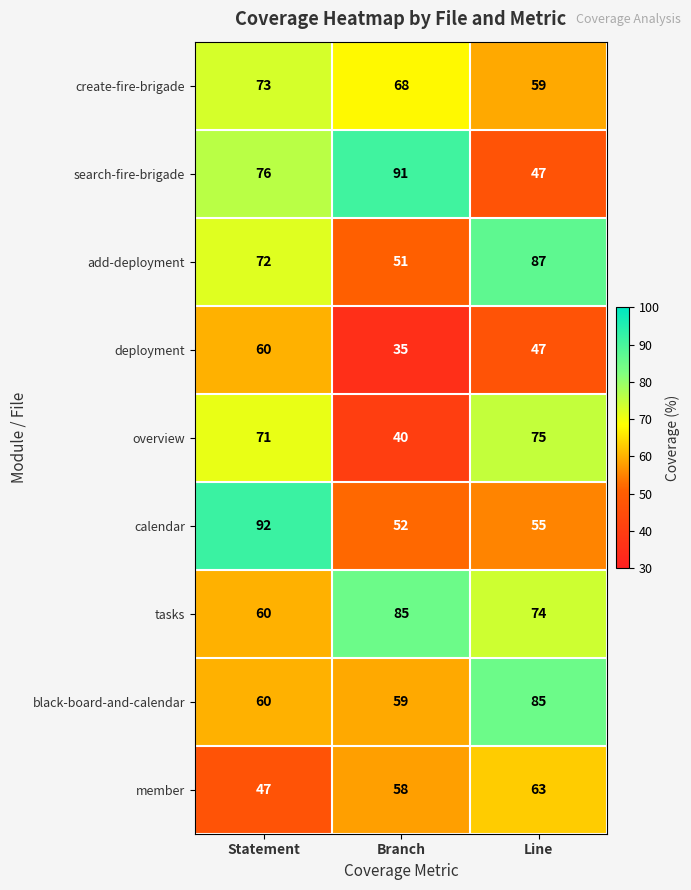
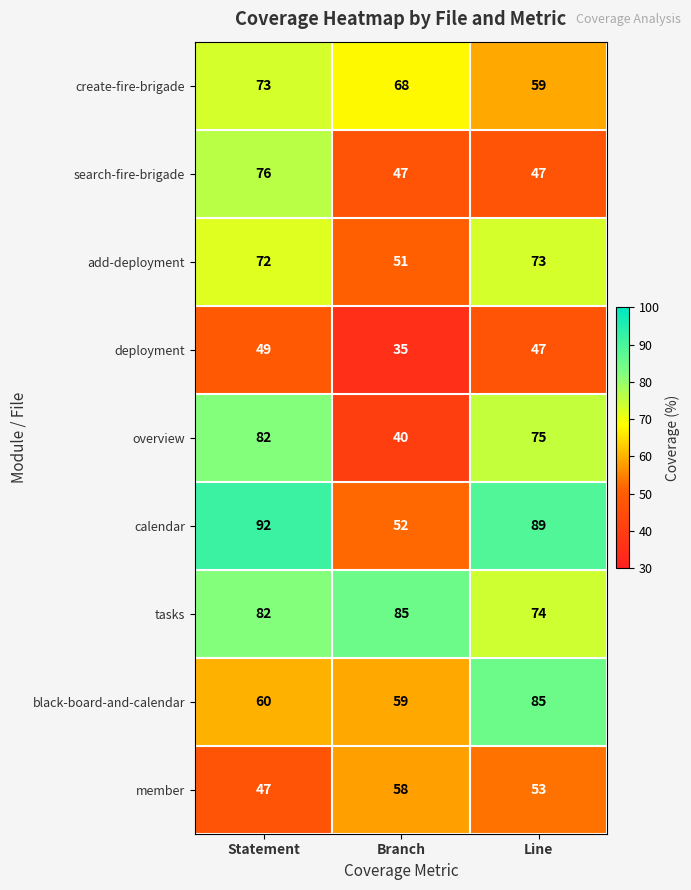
  {
    "create-fire-brigade": {
      "Statement": 73,
      "Branch": 68,
      "Line": 59
    },
    "search-fire-brigade": {
      "Statement": 76,
-     "Branch": 91,
+     "Branch": 47,
      "Line": 47
    },
    "add-deployment": {
      "Statement": 72,
      "Branch": 51,
-     "Line": 87
+     "Line": 73
    },
    "deployment": {
-     "Statement": 60,
+     "Statement": 49,
      "Branch": 35,
      "Line": 47
    },
    "overview": {
-     "Statement": 71,
+     "Statement": 82,
      "Branch": 40,
      "Line": 75
    },
    "calendar": {
      "Statement": 92,
      "Branch": 52,
-     "Line": 55
+     "Line": 89
    },
    "tasks": {
-     "Statement": 60,
+     "Statement": 82,
      "Branch": 85,
      "Line": 74
    },
    "black-board-and-calendar": {
      "Statement": 60,
      "Branch": 59,
      "Line": 85
    },
    "member": {
      "Statement": 47,
      "Branch": 58,
-     "Line": 63
+     "Line": 53
    }
  }
